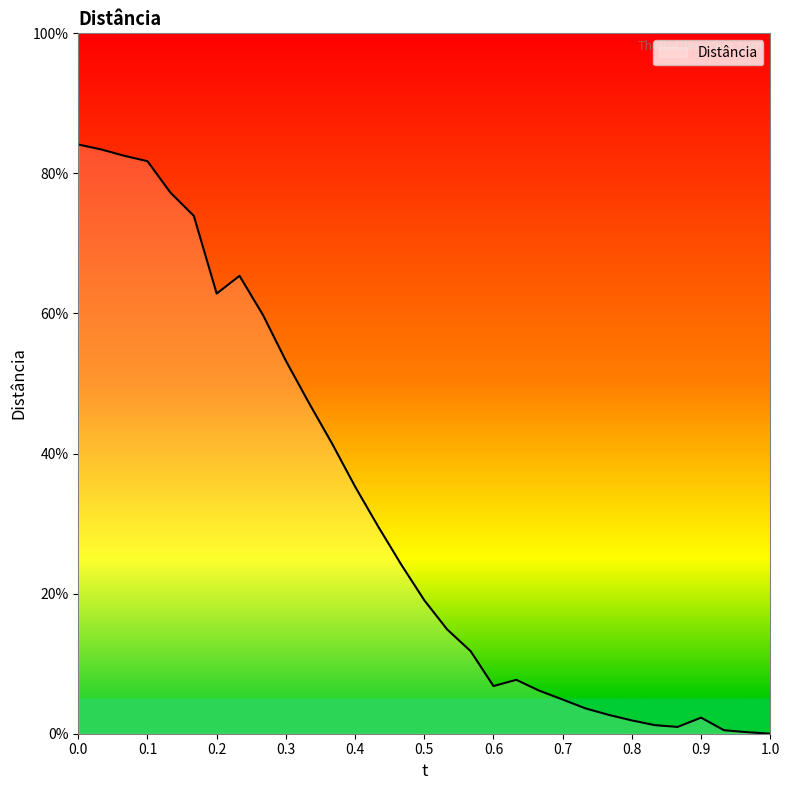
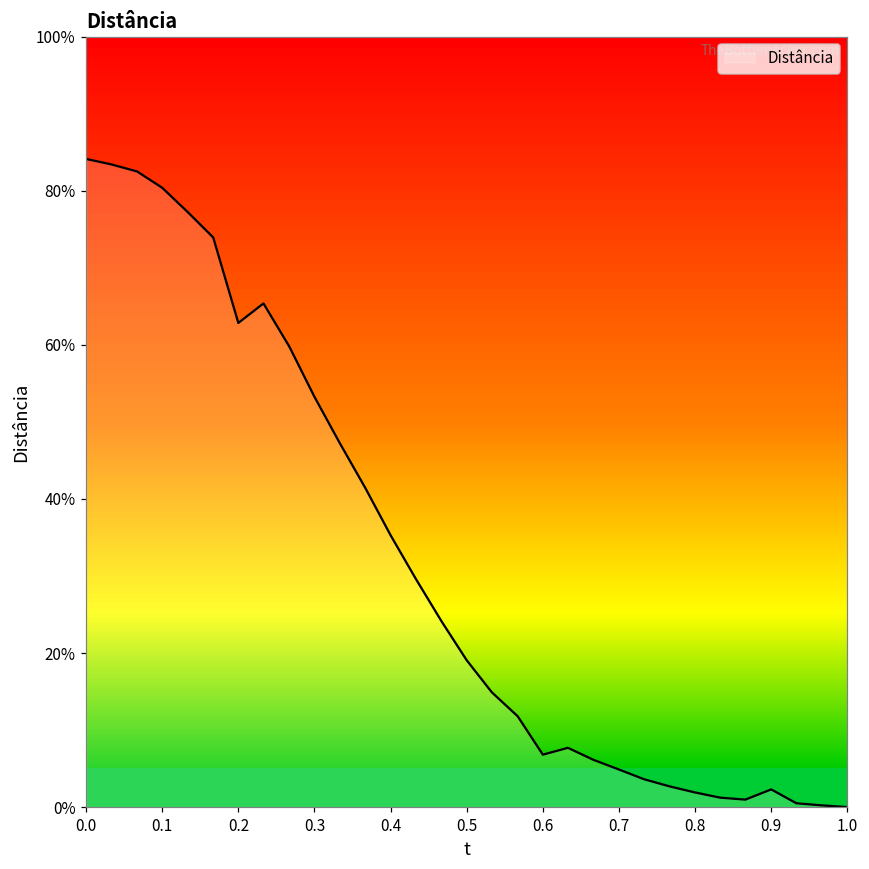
  {
    "0.0": "84%",
-   "0.1": "82%",
+   "0.1": "80%",
    "0.2": "63%",
    "0.3": "53%",
    "0.4": "35%",
    "0.5": "19%",
    "0.6": "7%",
    "0.7": "5%",
    "0.8": "2%",
    "0.9": "2%",
    "1.0": "0%"
  }
